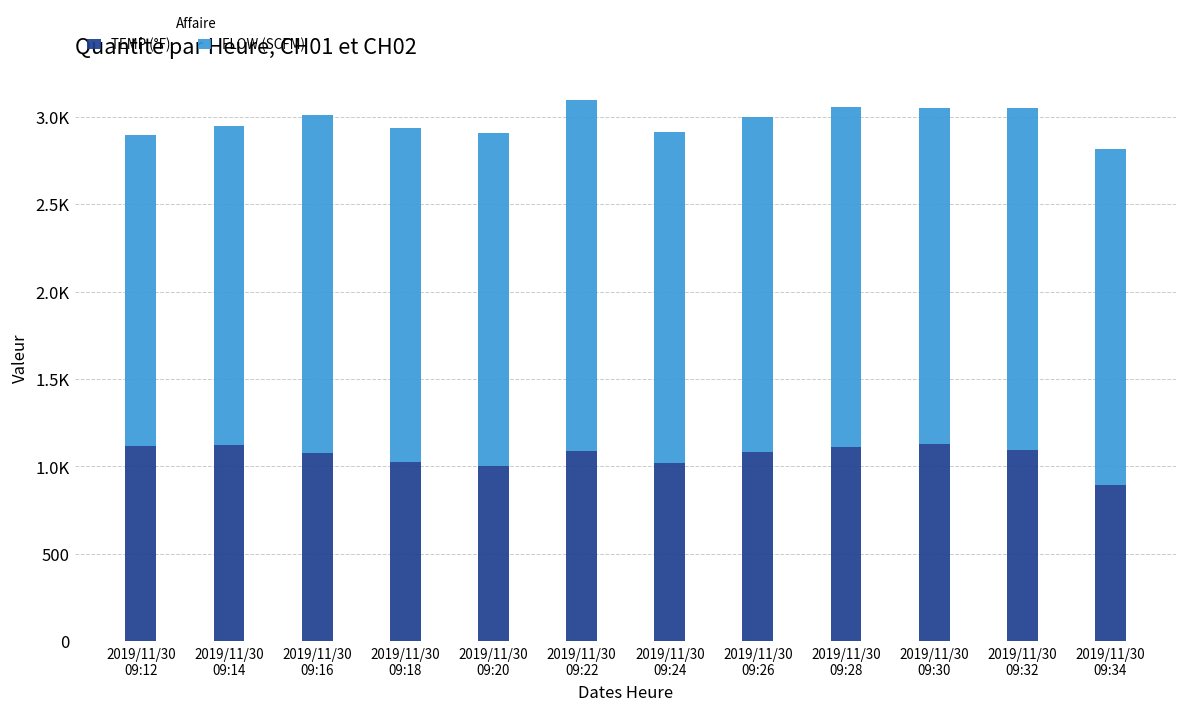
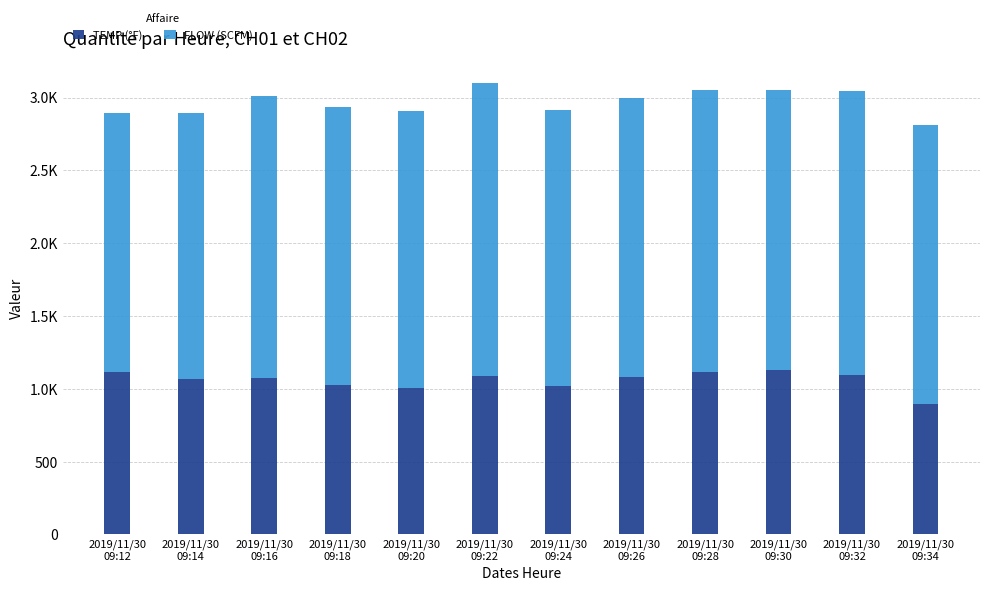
  {
    "TEMP (°F)": {
      "2019/11/30 09:12": 1120,
-     "2019/11/30 09:14": 1130,
+     "2019/11/30 09:14": 1070,
      "2019/11/30 09:16": 1080,
      "2019/11/30 09:18": 1020,
      "2019/11/30 09:20": 1000,
      "2019/11/30 09:22": 1090,
      "2019/11/30 09:24": 1020,
      "2019/11/30 09:26": 1080,
      "2019/11/30 09:28": 1110,
      "2019/11/30 09:30": 1130,
      "2019/11/30 09:32": 1090,
      "2019/11/30 09:34": 890
    },
    "FLOW (SCFM)": {
      "2019/11/30 09:12": 1780,
      "2019/11/30 09:14": 1820,
      "2019/11/30 09:16": 1930,
      "2019/11/30 09:18": 1910,
      "2019/11/30 09:20": 1900,
      "2019/11/30 09:22": 2010,
      "2019/11/30 09:24": 1900,
      "2019/11/30 09:26": 1920,
      "2019/11/30 09:28": 1940,
      "2019/11/30 09:30": 1920,
      "2019/11/30 09:32": 1960,
      "2019/11/30 09:34": 1920
    }
  }
